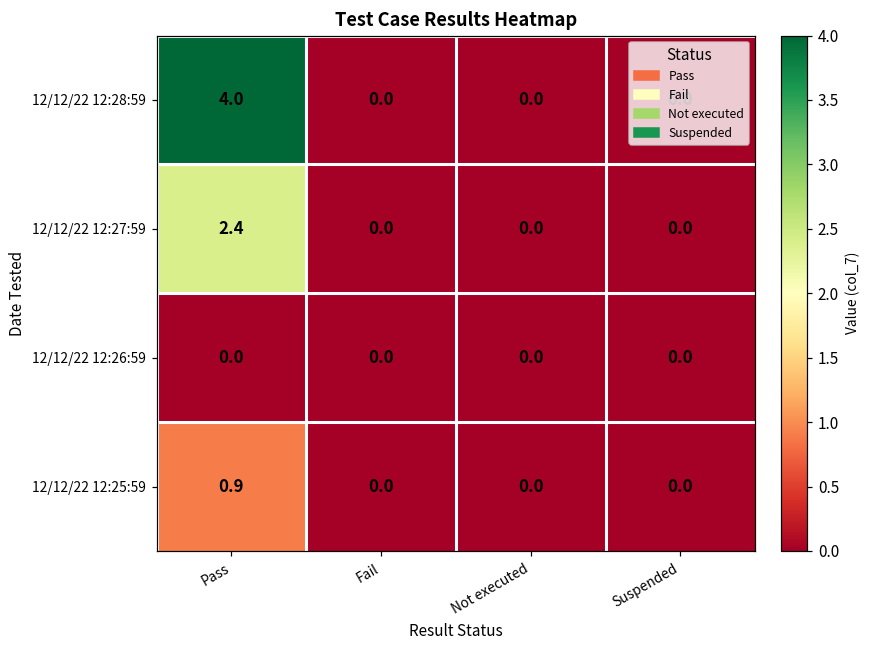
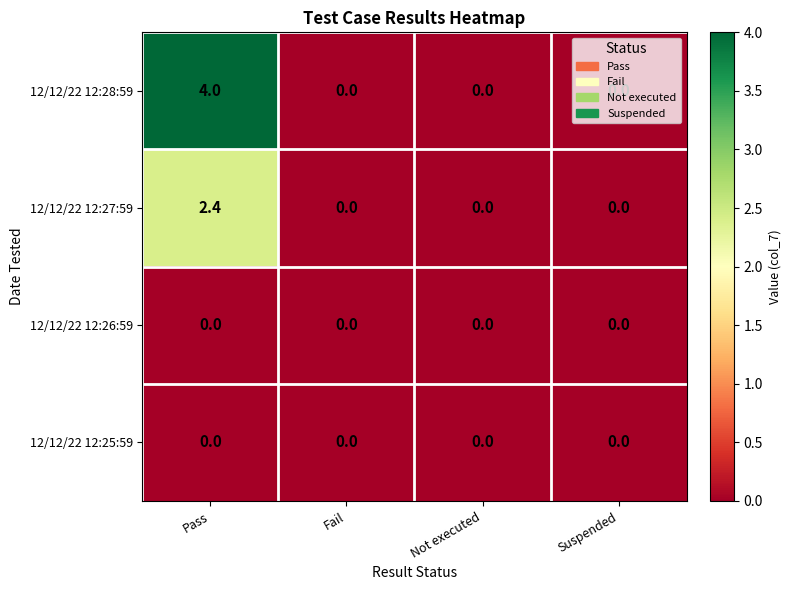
  {
    "12/12/22 12:28:59": {
      "Pass": 4.0,
      "Fail": 0.0,
      "Not executed": 0.0
    },
    "12/12/22 12:27:59": {
      "Pass": 2.4,
      "Fail": 0.0,
      "Not executed": 0.0,
      "Suspended": 0.0
    },
    "12/12/22 12:26:59": {
      "Pass": 0.0,
      "Fail": 0.0,
      "Not executed": 0.0,
      "Suspended": 0.0
    },
    "12/12/22 12:25:59": {
-     "Pass": 0.9,
+     "Pass": 0.0,
      "Fail": 0.0,
      "Not executed": 0.0,
      "Suspended": 0.0
    }
  }
